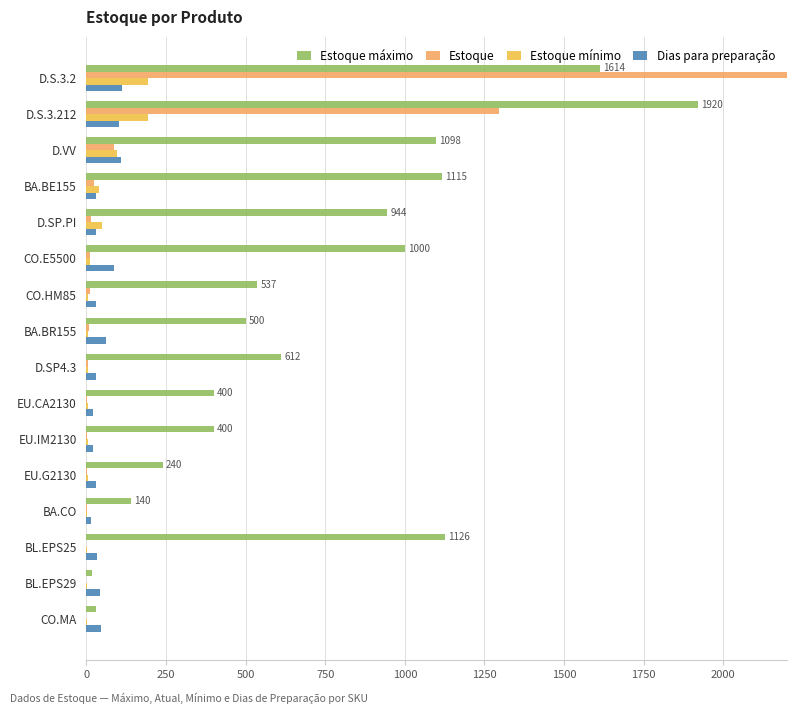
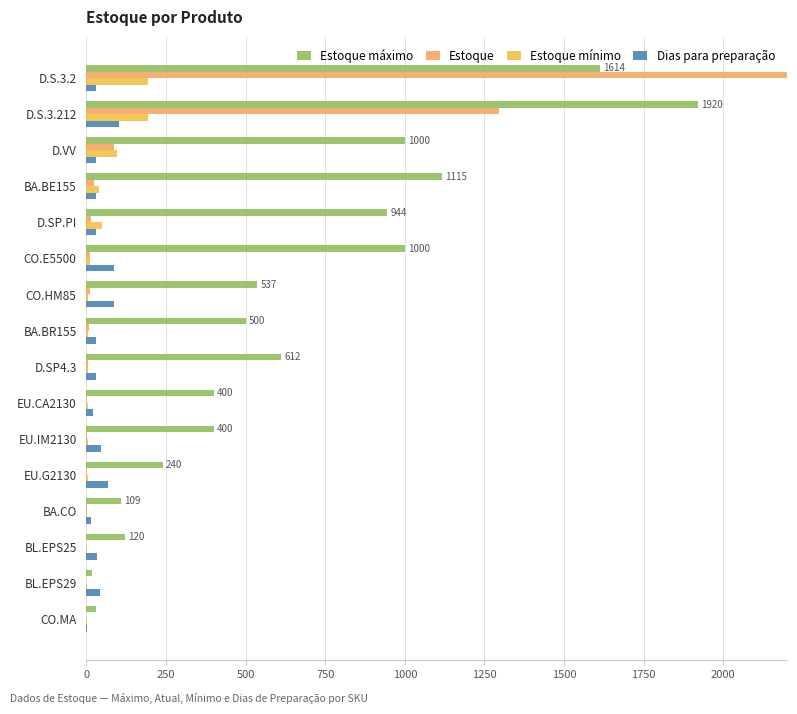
  {
    "Estoque máximo": {
      "D.S.3.2": 1614,
      "D.S.3.212": 1920,
-     "D.VV": 1098,
+     "D.VV": 1000,
      "BA.BE155": 1115,
      "D.SP.PI": 944,
      "CO.E5500": 1000,
      "CO.HM85": 537,
      "BA.BR155": 500,
      "D.SP4.3": 612,
      "EU.CA2130": 400,
      "EU.IM2130": 400,
      "EU.G2130": 240,
-     "BA.CO": 140,
-     "BL.EPS25": 1126
+     "BA.CO": 109,
+     "BL.EPS25": 120
    },
    "Dias para preparação": {
-     "D.S.3.2": 110,
+     "D.S.3.2": 30,
      "D.S.3.212": 100,
-     "D.VV": 110,
+     "D.VV": 30,
      "BA.BE155": 30,
      "D.SP.PI": 30,
      "CO.E5500": 90,
-     "CO.HM85": 30,
-     "BA.BR155": 60,
+     "CO.HM85": 90,
+     "BA.BR155": 30,
      "D.SP4.3": 30,
      "EU.CA2130": 20,
-     "EU.IM2130": 20,
-     "EU.G2130": 30,
+     "EU.IM2130": 50,
+     "EU.G2130": 70,
      "BA.CO": 20,
      "BL.EPS25": 30,
      "BL.EPS29": 40,
-     "CO.MA": 50
+     "CO.MA": 0
    }
  }
